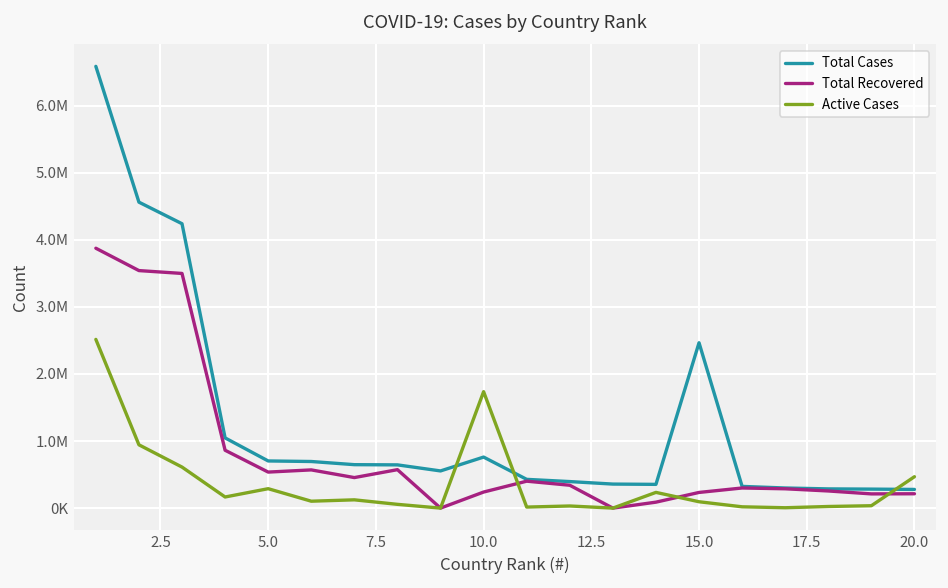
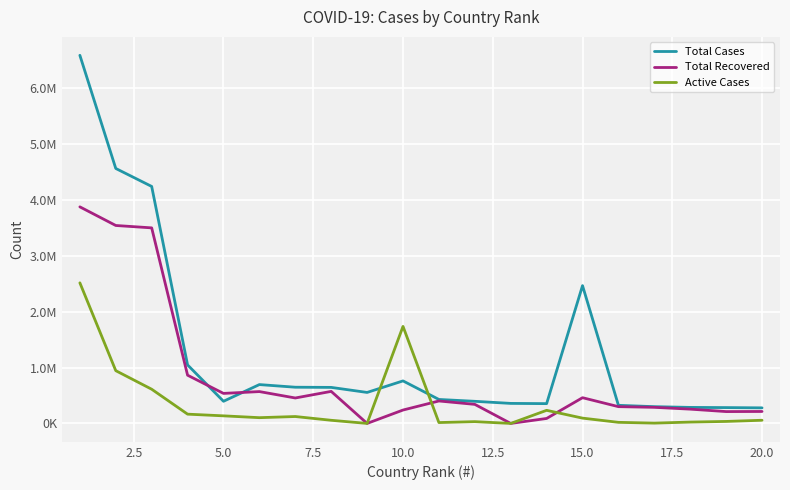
  {
    "Total Cases": {
-     "5.0": 700000,
+     "5.0": 400000,
      "10.0": 800000,
      "15.0": 2500000,
      "20.0": 300000
    },
    "Total Recovered": {
      "5.0": 500000,
      "10.0": 200000,
-     "15.0": 200000,
+     "15.0": 500000,
      "20.0": 200000
    },
    "Active Cases": {
-     "5.0": 300000,
+     "5.0": 100000,
      "10.0": 1700000,
      "15.0": 100000,
-     "20.0": 500000
+     "20.0": 100000
    }
  }
